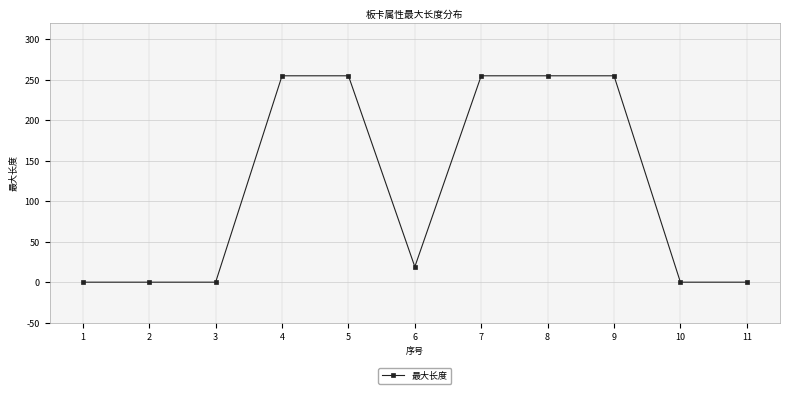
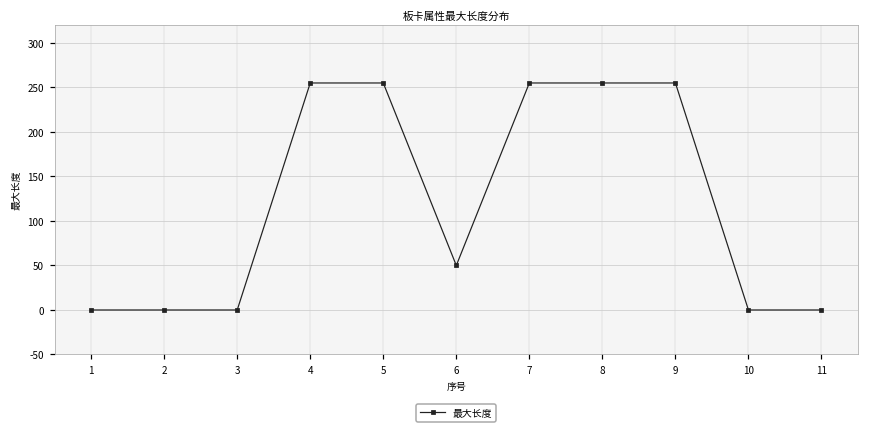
  {
    "1": 0,
    "2": 0,
    "3": 0,
    "4": 260,
    "5": 260,
-   "6": 20,
+   "6": 50,
    "7": 260,
    "8": 260,
    "9": 260,
    "10": 0,
    "11": 0
  }
